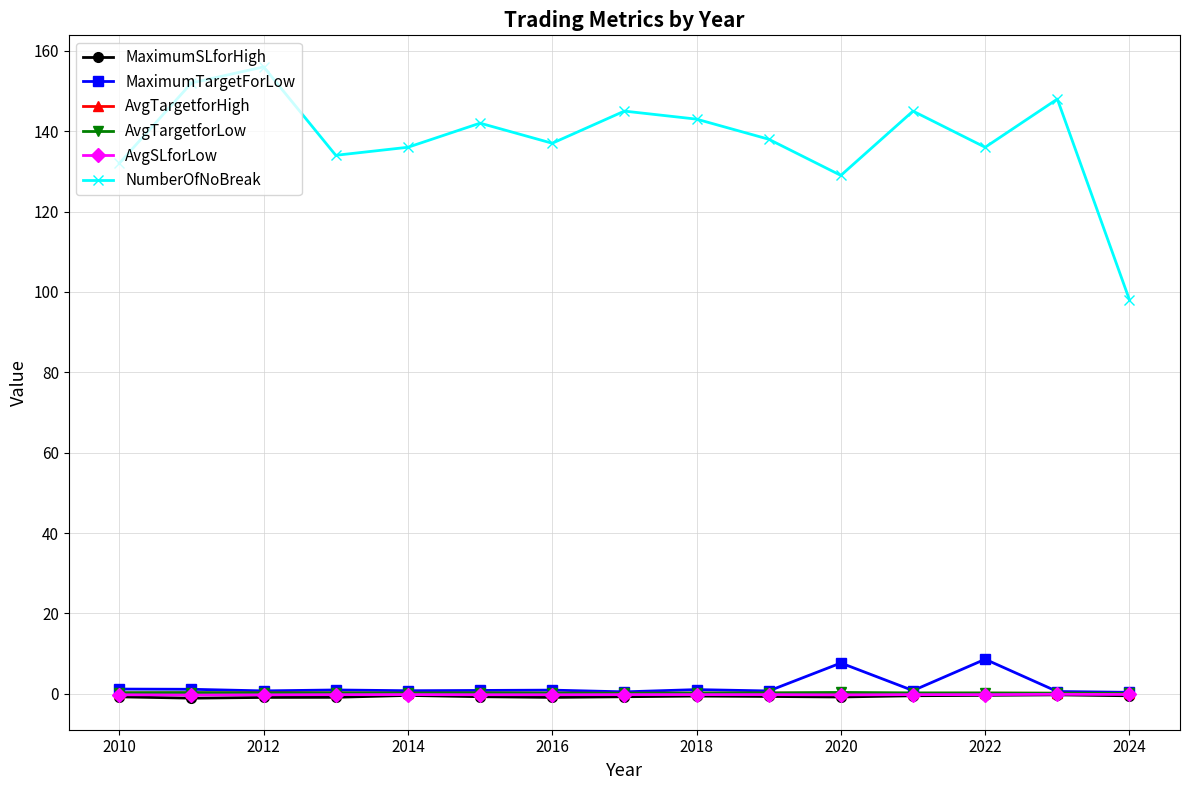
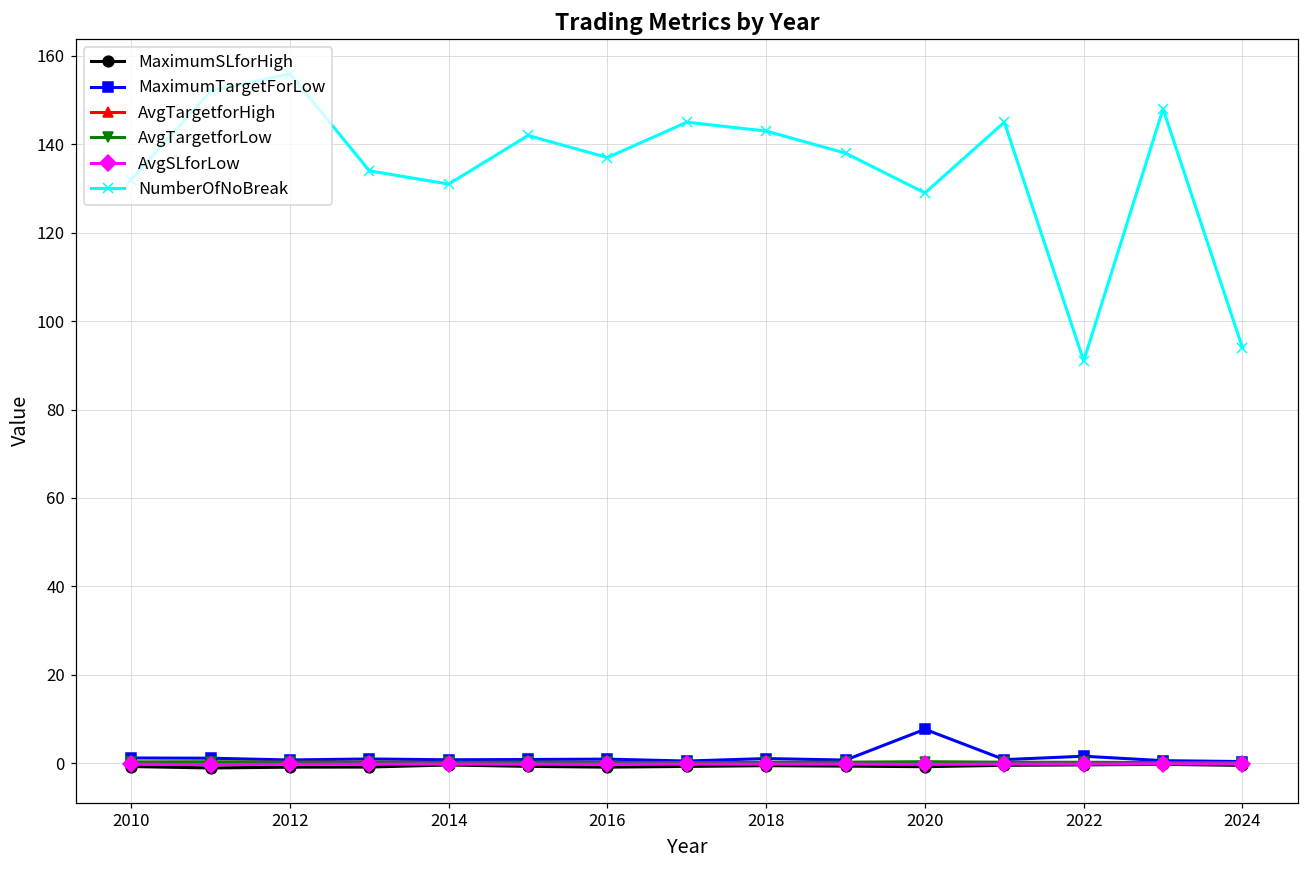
  {
    "MaximumSLforHigh": {
      "2012": -1,
      "2016": -1
    },
    "MaximumTargetForLow": {
      "2010": 1,
      "2016": 1,
      "2018": 1,
      "2020": 8,
-     "2022": 9
+     "2022": 2
    },
    "NumberOfNoBreak": {
-     "2014": 136,
+     "2014": 131,
      "2016": 137,
      "2018": 143,
      "2020": 129,
-     "2022": 136,
-     "2024": 98
+     "2022": 91,
+     "2024": 94
    }
  }
